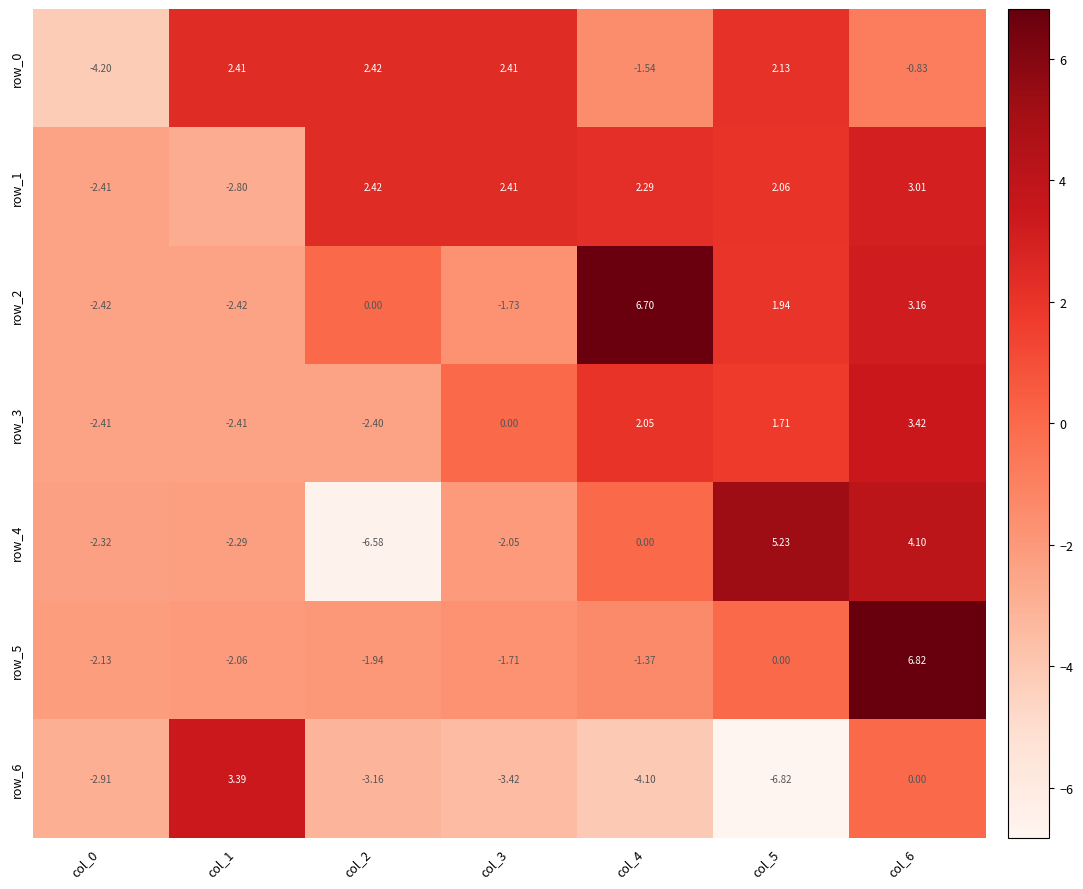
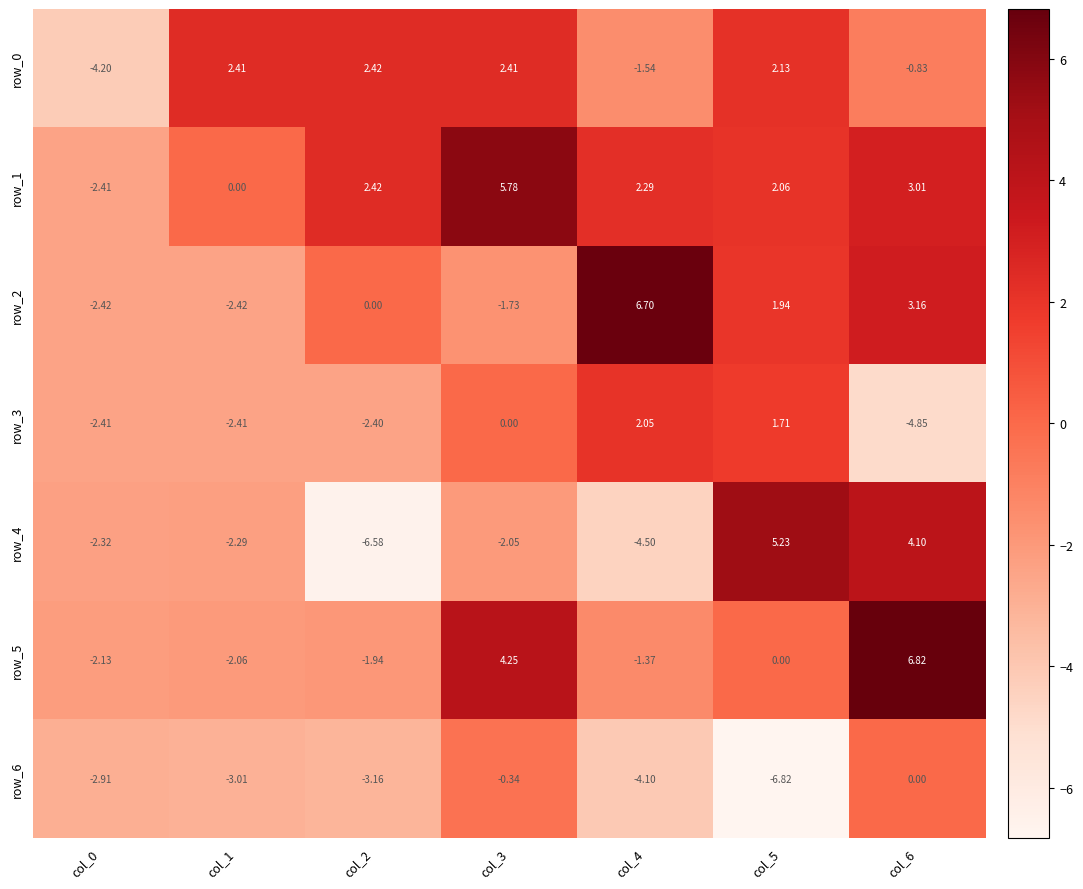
  {
    "row_0": {
      "col_0": -4.20,
      "col_1": 2.41,
      "col_2": 2.42,
      "col_3": 2.41,
      "col_4": -1.54,
      "col_5": 2.13,
      "col_6": -0.83
    },
    "row_1": {
      "col_0": -2.41,
-     "col_1": -2.80,
+     "col_1": 0.00,
      "col_2": 2.42,
-     "col_3": 2.41,
+     "col_3": 5.78,
      "col_4": 2.29,
      "col_5": 2.06,
      "col_6": 3.01
    },
    "row_2": {
      "col_0": -2.42,
      "col_1": -2.42,
      "col_2": 0.00,
      "col_3": -1.73,
      "col_4": 6.70,
      "col_5": 1.94,
      "col_6": 3.16
    },
    "row_3": {
      "col_0": -2.41,
      "col_1": -2.41,
      "col_2": -2.40,
      "col_3": 0.00,
      "col_4": 2.05,
      "col_5": 1.71,
-     "col_6": 3.42
+     "col_6": -4.85
    },
    "row_4": {
      "col_0": -2.32,
      "col_1": -2.29,
      "col_2": -6.58,
      "col_3": -2.05,
-     "col_4": 0.00,
+     "col_4": -4.50,
      "col_5": 5.23,
      "col_6": 4.10
    },
    "row_5": {
      "col_0": -2.13,
      "col_1": -2.06,
      "col_2": -1.94,
-     "col_3": -1.71,
+     "col_3": 4.25,
      "col_4": -1.37,
      "col_5": 0.00,
      "col_6": 6.82
    },
    "row_6": {
      "col_0": -2.91,
-     "col_1": 3.39,
+     "col_1": -3.01,
      "col_2": -3.16,
-     "col_3": -3.42,
+     "col_3": -0.34,
      "col_4": -4.10,
      "col_5": -6.82,
      "col_6": 0.00
    }
  }
